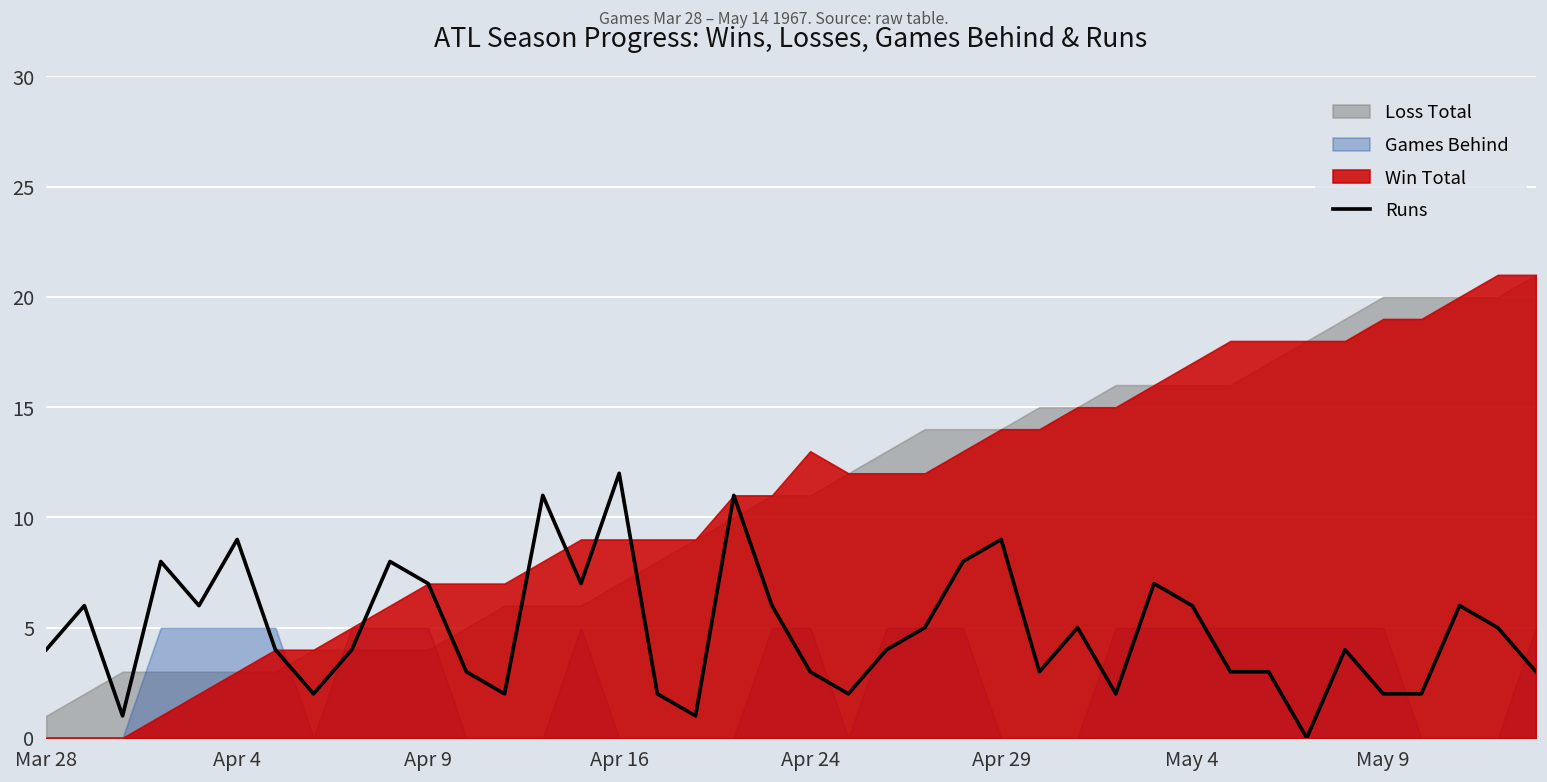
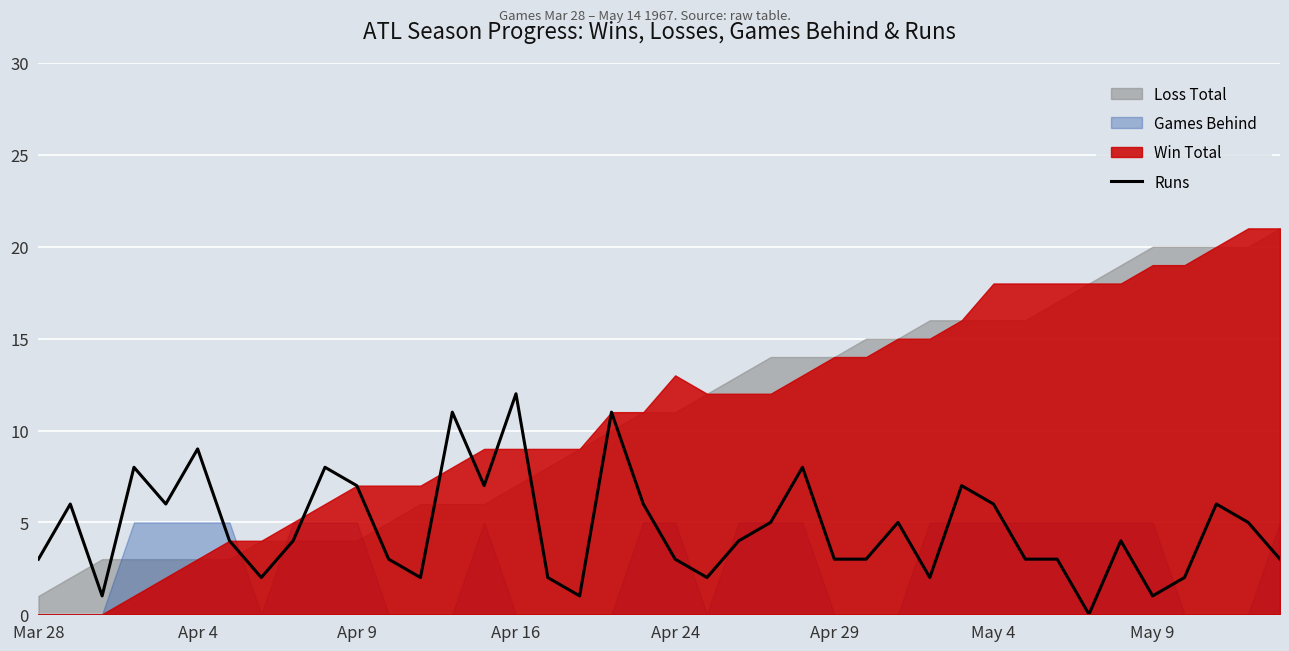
  {
    "Win Total": {
      "Apr 16": 9,
      "Apr 24": 13,
-     "May 4": 17,
+     "May 4": 18,
      "May 9": 19
    },
    "Runs": {
-     "Mar 28": 4,
+     "Mar 28": 3,
      "Apr 4": 9,
      "Apr 16": 12,
      "Apr 24": 3,
-     "Apr 29": 9,
+     "Apr 29": 3,
      "May 4": 6,
-     "May 9": 2
+     "May 9": 1
    }
  }
